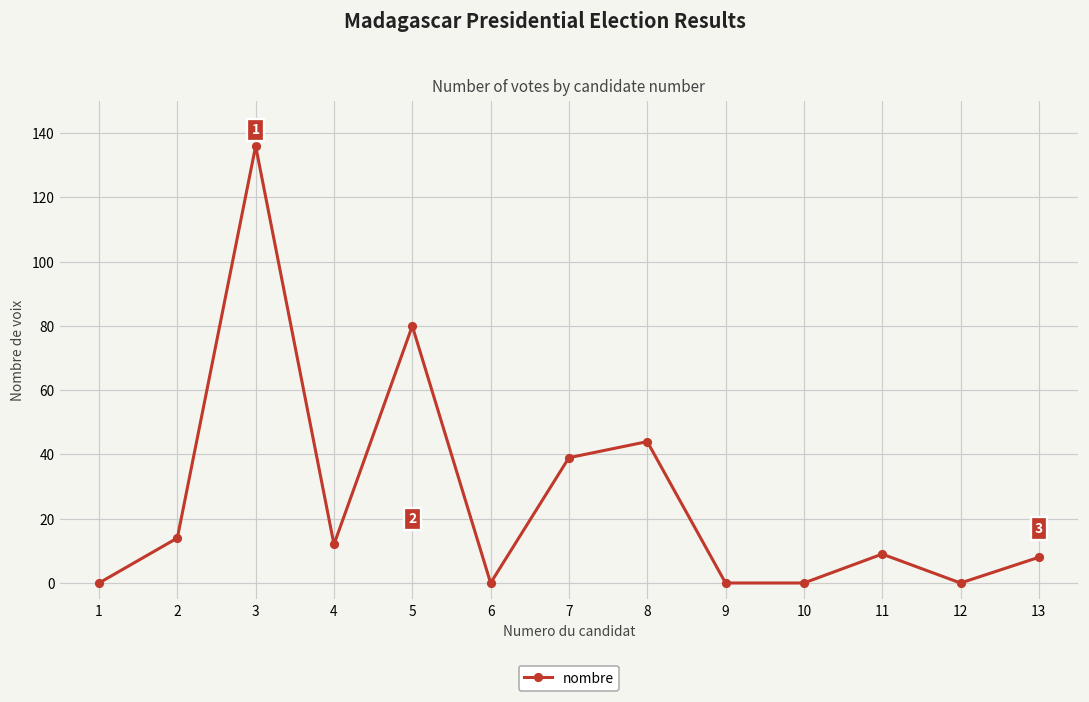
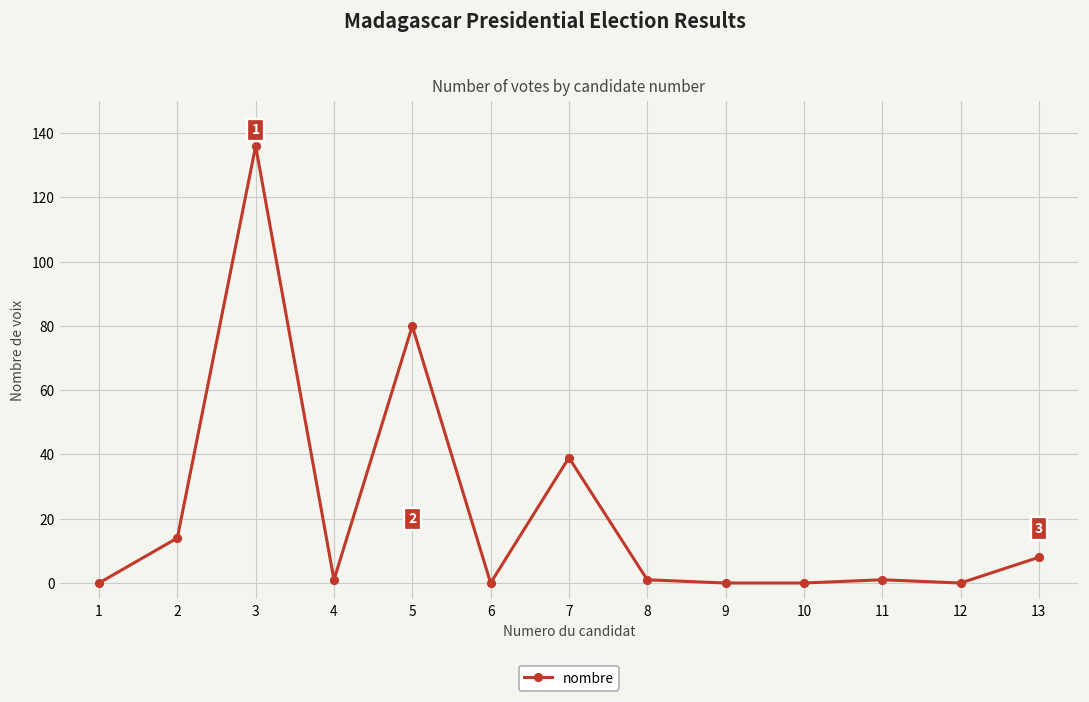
  {
    "1": 0,
    "2": 14,
-   "4": 12,
+   "4": 1,
    "5": 80,
    "6": 0,
    "7": 39,
-   "8": 44,
+   "8": 1,
    "9": 0,
    "10": 0,
-   "11": 9,
+   "11": 1,
    "12": 0
  }
